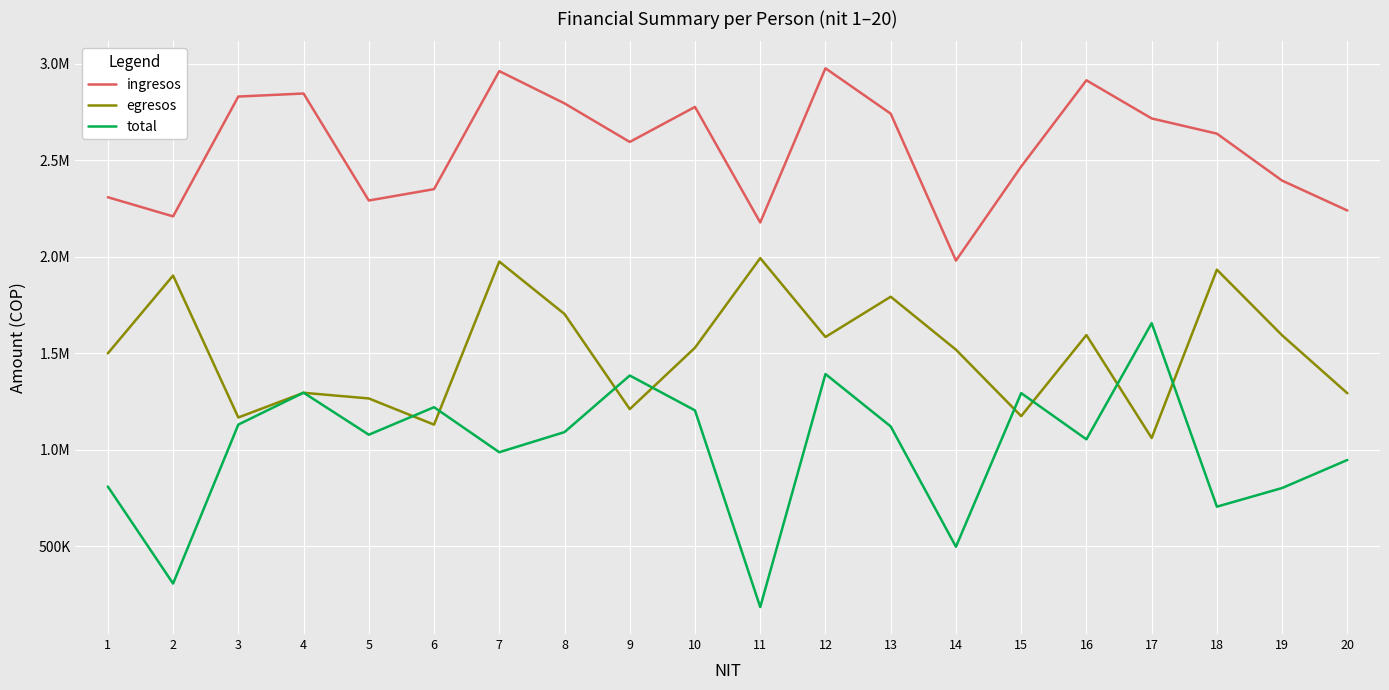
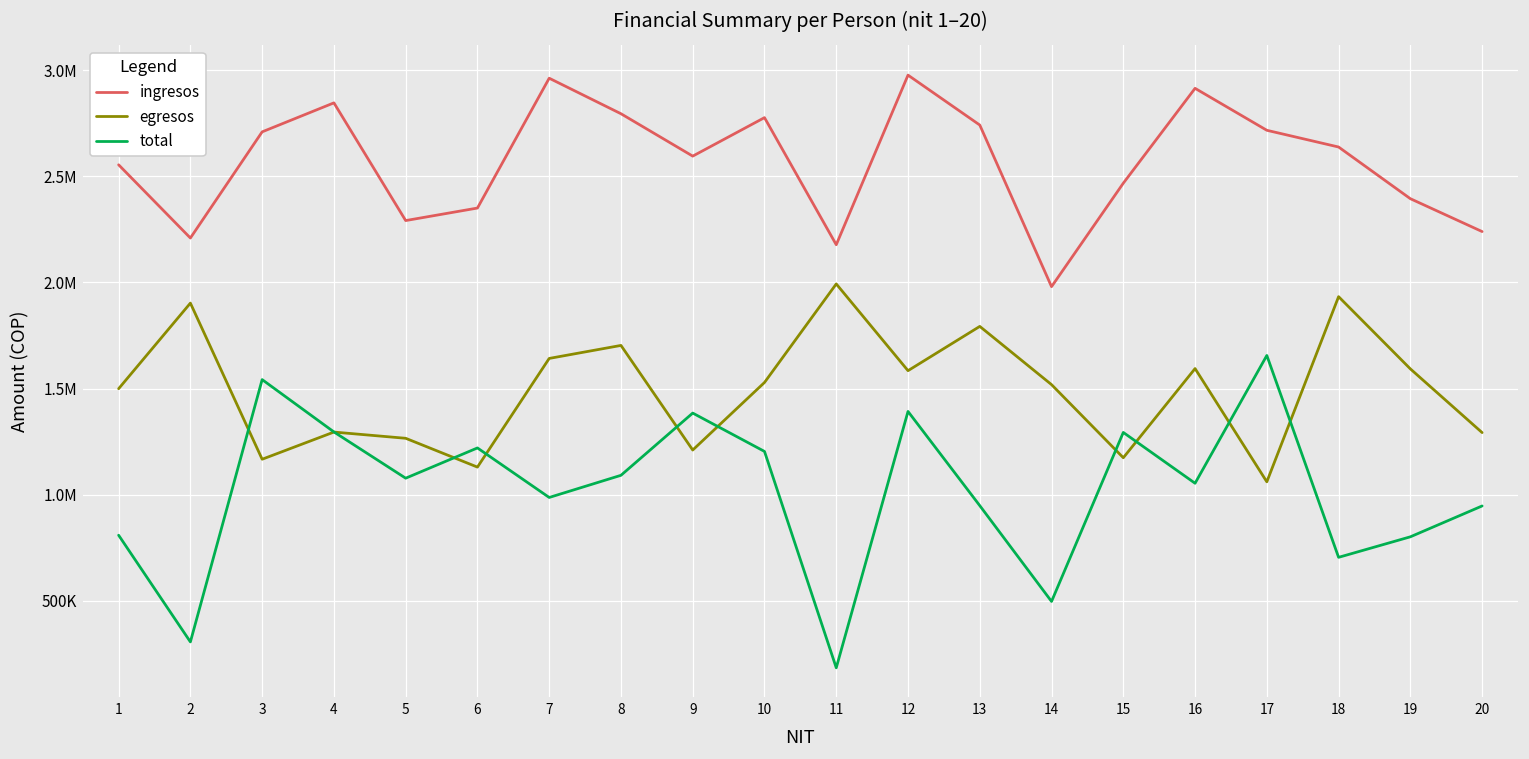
  {
    "ingresos": {
-     "1": 2310000,
+     "1": 2550000,
      "2": 2210000,
-     "3": 2830000,
+     "3": 2710000,
      "4": 2850000,
      "5": 2290000,
      "6": 2350000,
      "7": 2960000,
      "8": 2790000,
      "9": 2590000,
      "10": 2780000,
      "11": 2180000,
      "12": 2980000,
      "13": 2740000,
      "14": 1980000,
      "15": 2470000,
      "16": 2910000,
      "17": 2720000,
      "18": 2640000,
      "19": 2390000,
      "20": 2240000
    },
    "egresos": {
      "1": 1500000,
      "2": 1900000,
      "3": 1170000,
      "5": 1270000,
      "6": 1130000,
-     "7": 1970000,
+     "7": 1640000,
      "8": 1700000,
      "9": 1210000,
      "10": 1530000,
      "11": 1990000,
      "12": 1580000,
      "13": 1790000,
      "14": 1520000,
      "15": 1170000,
      "16": 1590000,
      "17": 1060000,
      "18": 1930000,
      "19": 1590000,
      "20": 1290000
    },
    "total": {
      "1": 810000,
      "2": 310000,
-     "3": 1130000,
+     "3": 1540000,
      "5": 1080000,
      "6": 1220000,
      "7": 990000,
      "8": 1090000,
      "9": 1380000,
      "10": 1200000,
      "11": 180000,
      "12": 1390000,
-     "13": 1120000,
+     "13": 950000,
      "14": 500000,
      "15": 1290000,
      "16": 1050000,
      "17": 1660000,
      "18": 700000,
      "19": 800000,
      "20": 950000
    }
  }
